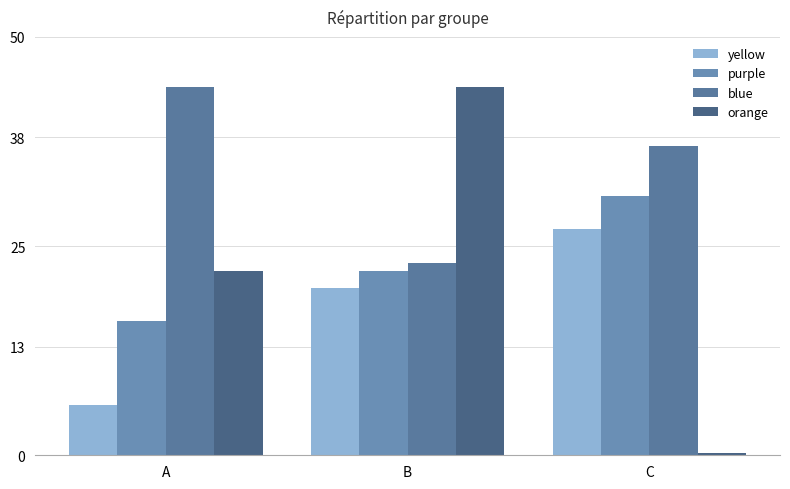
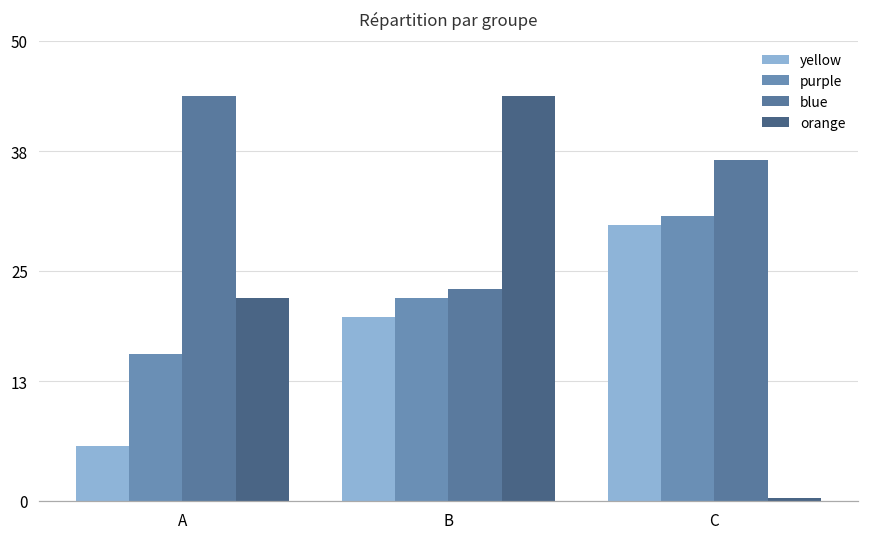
  {
    "yellow": {
      "A": 6,
      "B": 20,
-     "C": 27
+     "C": 30
    }
  }
